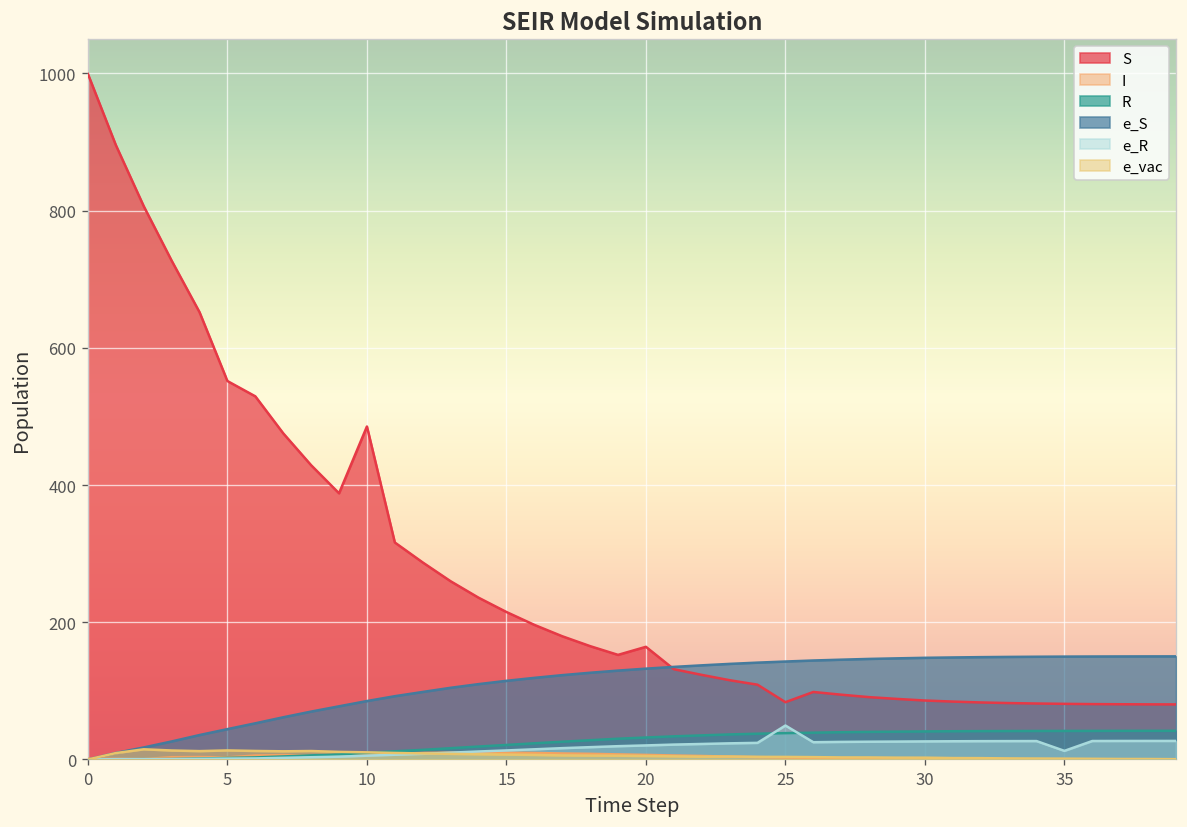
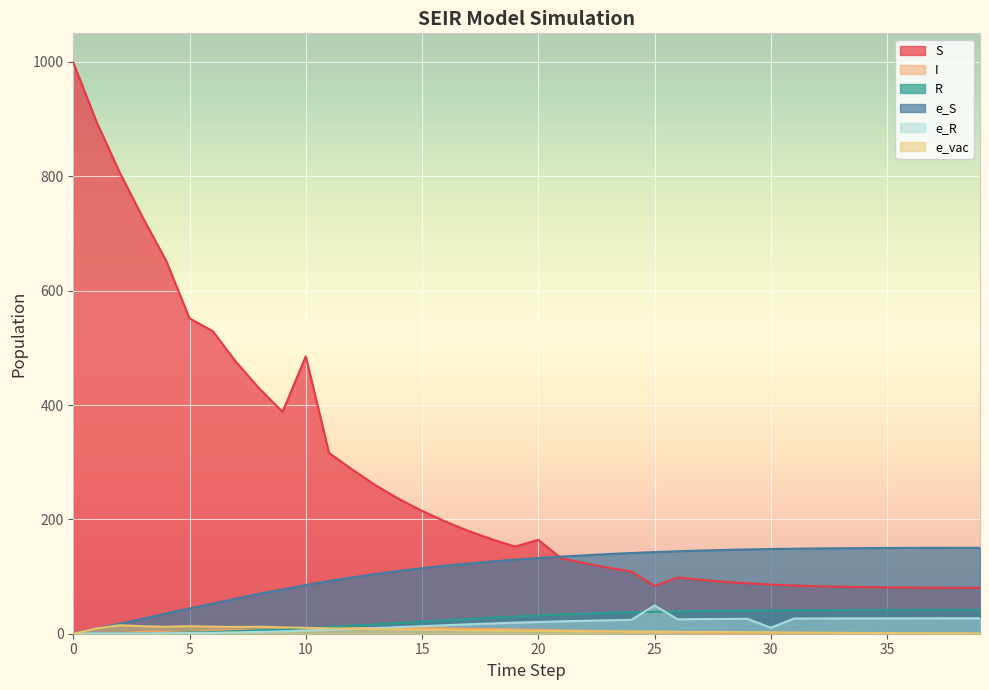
  {
    "S": {
      "0": 1000,
      "5": 550,
      "10": 490,
      "15": 210,
      "20": 160,
      "25": 80,
      "30": 90,
      "35": 80
    },
    "e_R": {
      "20": 20,
      "25": 50,
-     "30": 30,
-     "35": 10
+     "30": 10,
+     "35": 30
    }
  }
